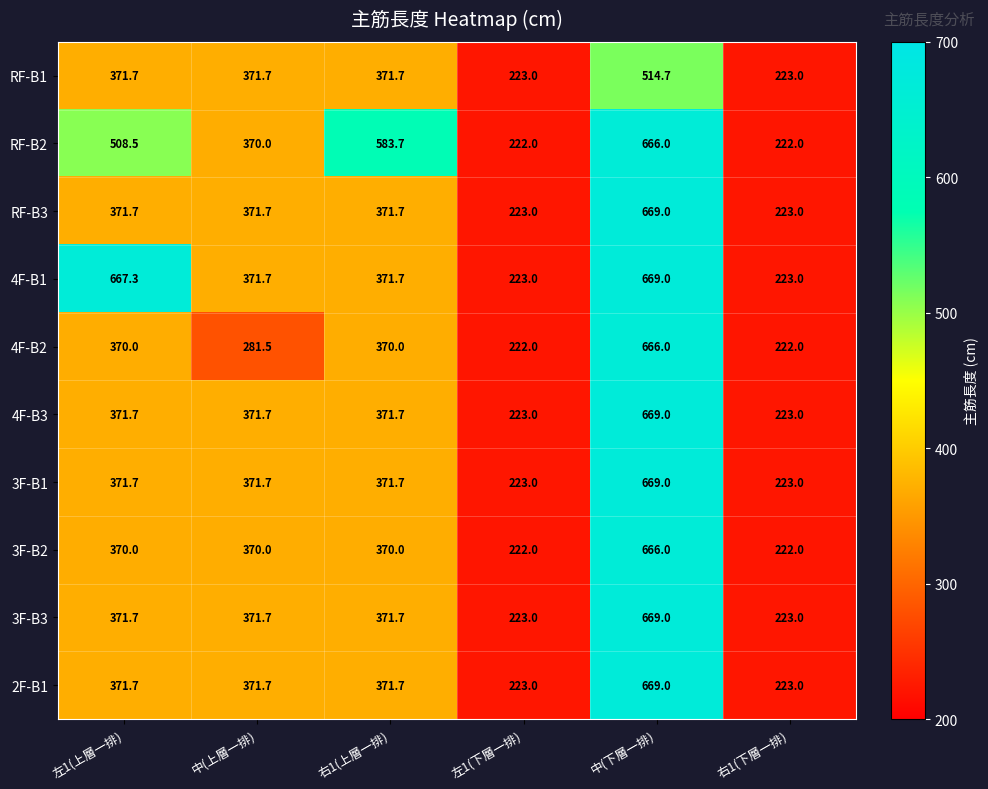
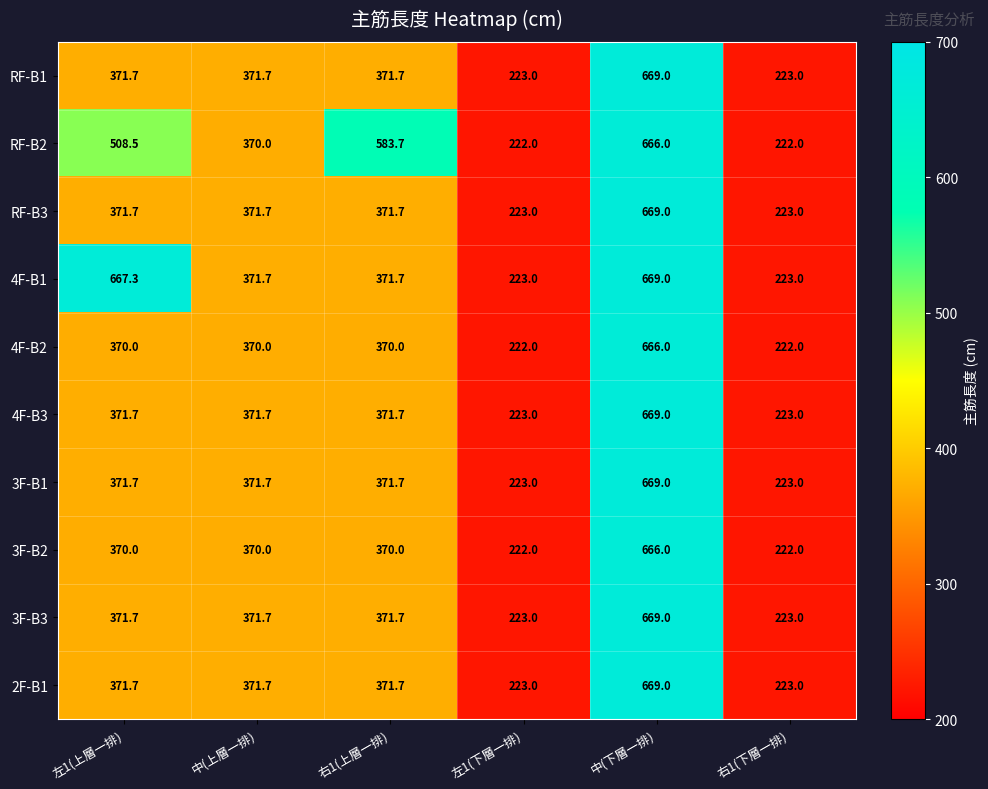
  {
    "RF-B1": {
      "左1(上層一排)": 371.7,
      "中(上層一排)": 371.7,
      "右1(上層一排)": 371.7,
      "左1(下層一排)": 223.0,
-     "中(下層一排)": 514.7,
+     "中(下層一排)": 669.0,
      "右1(下層一排)": 223.0
    },
    "RF-B2": {
      "左1(上層一排)": 508.5,
      "中(上層一排)": 370.0,
      "右1(上層一排)": 583.7,
      "左1(下層一排)": 222.0,
      "中(下層一排)": 666.0,
      "右1(下層一排)": 222.0
    },
    "RF-B3": {
      "左1(上層一排)": 371.7,
      "中(上層一排)": 371.7,
      "右1(上層一排)": 371.7,
      "左1(下層一排)": 223.0,
      "中(下層一排)": 669.0,
      "右1(下層一排)": 223.0
    },
    "4F-B1": {
      "左1(上層一排)": 667.3,
      "中(上層一排)": 371.7,
      "右1(上層一排)": 371.7,
      "左1(下層一排)": 223.0,
      "中(下層一排)": 669.0,
      "右1(下層一排)": 223.0
    },
    "4F-B2": {
      "左1(上層一排)": 370.0,
-     "中(上層一排)": 281.5,
+     "中(上層一排)": 370.0,
      "右1(上層一排)": 370.0,
      "左1(下層一排)": 222.0,
      "中(下層一排)": 666.0,
      "右1(下層一排)": 222.0
    },
    "4F-B3": {
      "左1(上層一排)": 371.7,
      "中(上層一排)": 371.7,
      "右1(上層一排)": 371.7,
      "左1(下層一排)": 223.0,
      "中(下層一排)": 669.0,
      "右1(下層一排)": 223.0
    },
    "3F-B1": {
      "左1(上層一排)": 371.7,
      "中(上層一排)": 371.7,
      "右1(上層一排)": 371.7,
      "左1(下層一排)": 223.0,
      "中(下層一排)": 669.0,
      "右1(下層一排)": 223.0
    },
    "3F-B2": {
      "左1(上層一排)": 370.0,
      "中(上層一排)": 370.0,
      "右1(上層一排)": 370.0,
      "左1(下層一排)": 222.0,
      "中(下層一排)": 666.0,
      "右1(下層一排)": 222.0
    },
    "3F-B3": {
      "左1(上層一排)": 371.7,
      "中(上層一排)": 371.7,
      "右1(上層一排)": 371.7,
      "左1(下層一排)": 223.0,
      "中(下層一排)": 669.0,
      "右1(下層一排)": 223.0
    },
    "2F-B1": {
      "左1(上層一排)": 371.7,
      "中(上層一排)": 371.7,
      "右1(上層一排)": 371.7,
      "左1(下層一排)": 223.0,
      "中(下層一排)": 669.0,
      "右1(下層一排)": 223.0
    }
  }
